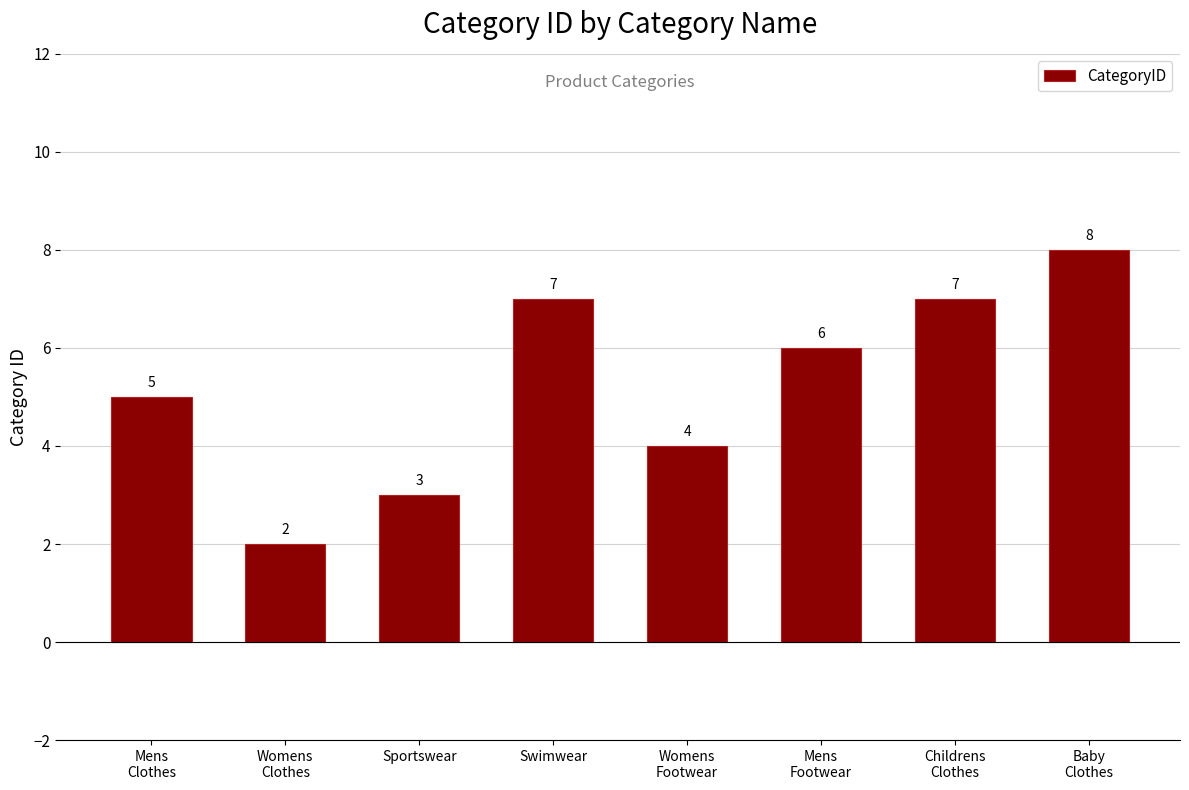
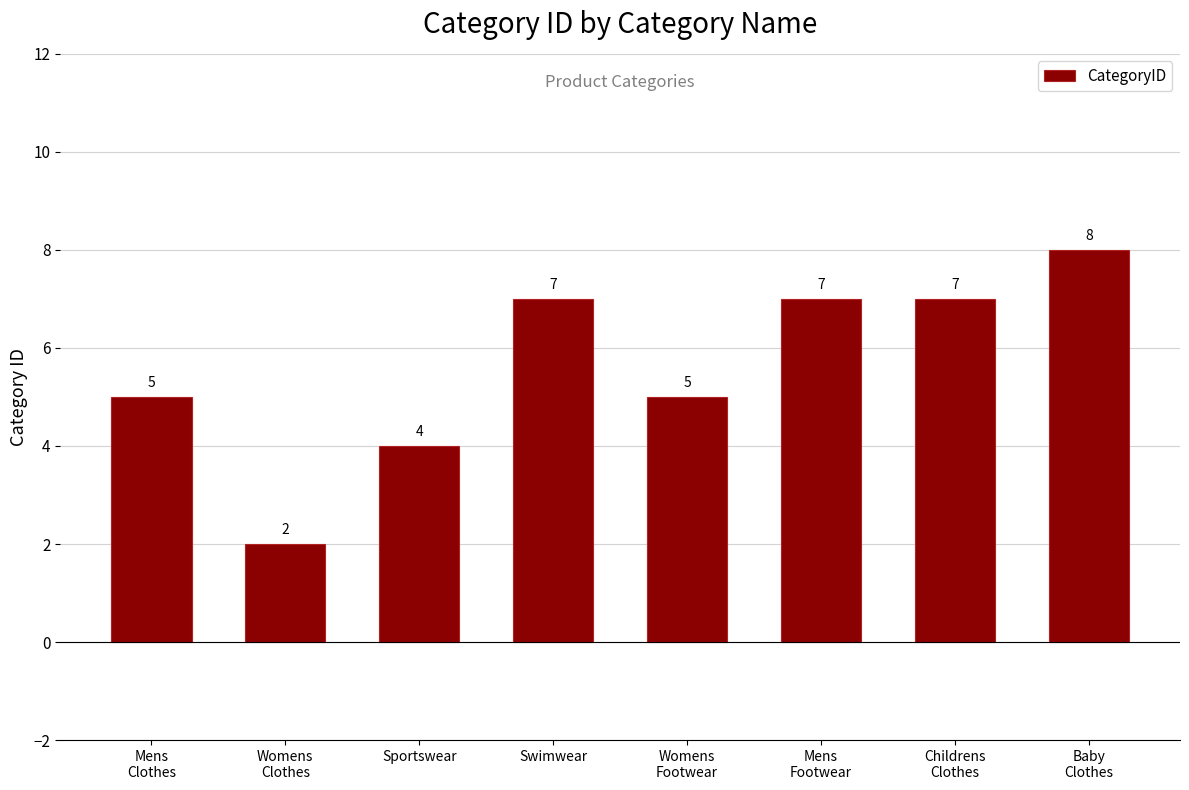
  {
    "Mens Clothes": 5,
    "Womens Clothes": 2,
-   "Sportswear": 3,
+   "Sportswear": 4,
    "Swimwear": 7,
-   "Womens Footwear": 4,
-   "Mens Footwear": 6,
+   "Womens Footwear": 5,
+   "Mens Footwear": 7,
    "Childrens Clothes": 7,
    "Baby Clothes": 8
  }
